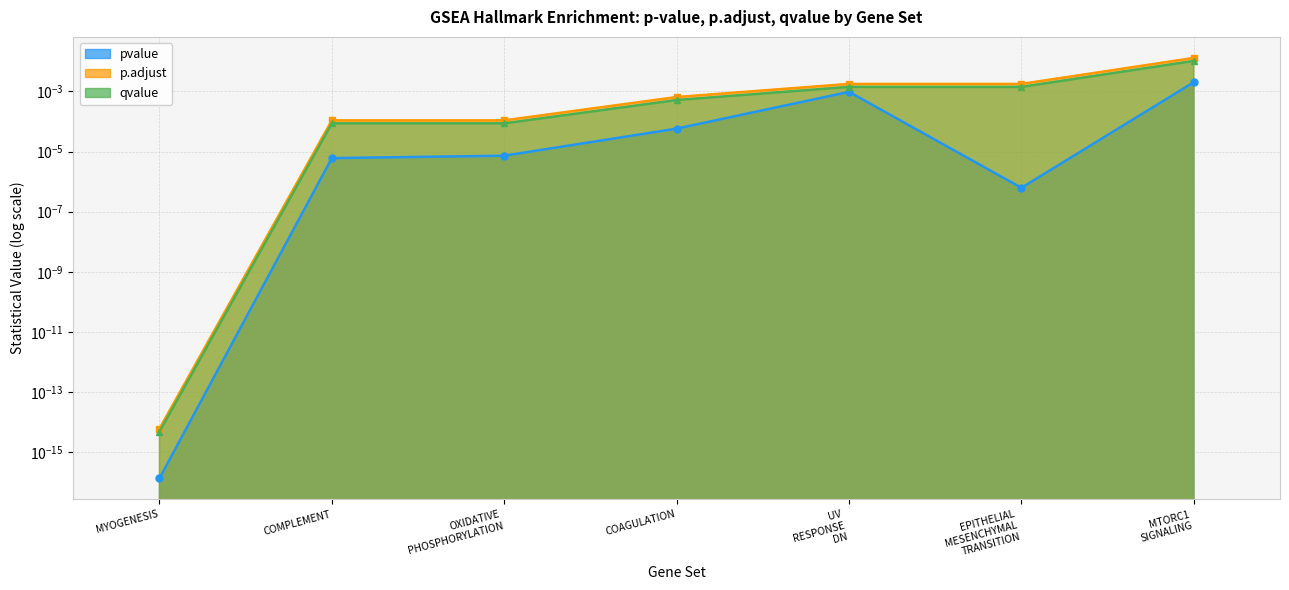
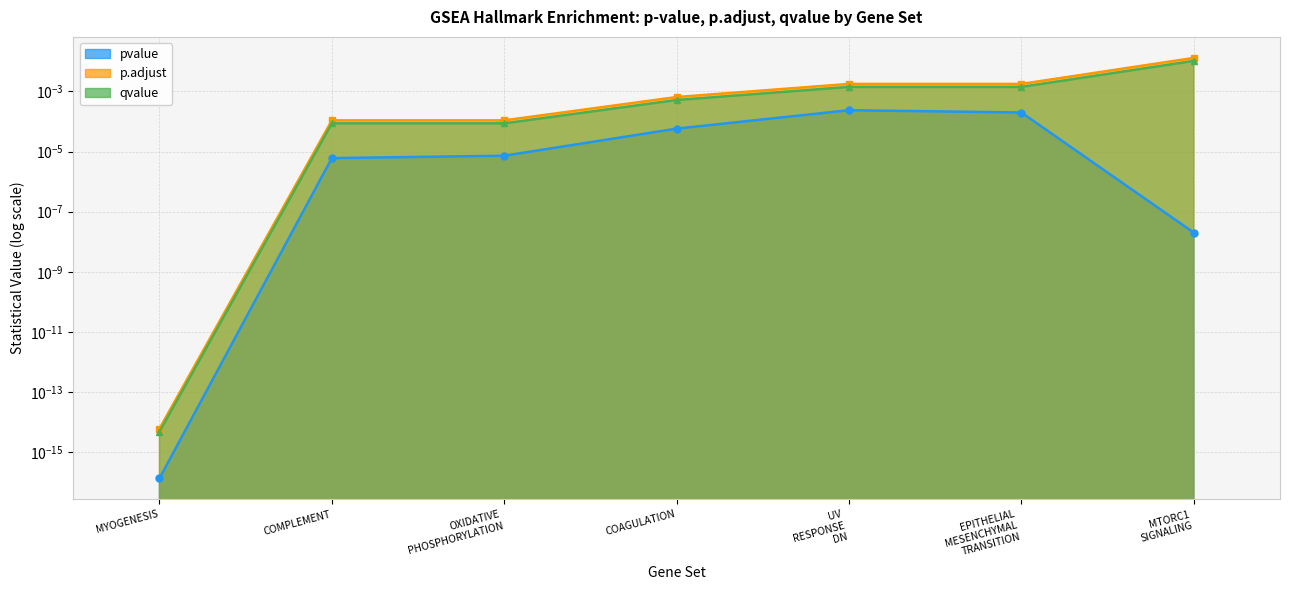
  {
    "pvalue": {
      "MYOGENESIS": 0.000000000000,
      "COMPLEMENT": 0.000006,
      "OXIDATIVE PHOSPHORYLATION": 0.000007,
      "COAGULATION": 0.00006,
-     "UV RESPONSE DN": 0.0010,
-     "EPITHELIAL MESENCHYMAL TRANSITION": 0.0000006,
-     "MTORC1 SIGNALING": 0.002
+     "UV RESPONSE DN": 0.0002,
+     "EPITHELIAL MESENCHYMAL TRANSITION": 0.0002,
+     "MTORC1 SIGNALING": 0.00000002
    },
    "p.adjust": {
      "MYOGENESIS": 0.000000000000,
      "COMPLEMENT": 0.00011,
      "OXIDATIVE PHOSPHORYLATION": 0.00011,
      "COAGULATION": 0.0006,
      "UV RESPONSE DN": 0.002,
      "EPITHELIAL MESENCHYMAL TRANSITION": 0.002,
      "MTORC1 SIGNALING": 0.013
    },
    "qvalue": {
      "MYOGENESIS": 0.000000000000,
      "COMPLEMENT": 0.00009,
      "OXIDATIVE PHOSPHORYLATION": 0.00009,
      "COAGULATION": 0.0005,
      "UV RESPONSE DN": 0.001,
      "EPITHELIAL MESENCHYMAL TRANSITION": 0.001,
      "MTORC1 SIGNALING": 0.010
    }
  }
